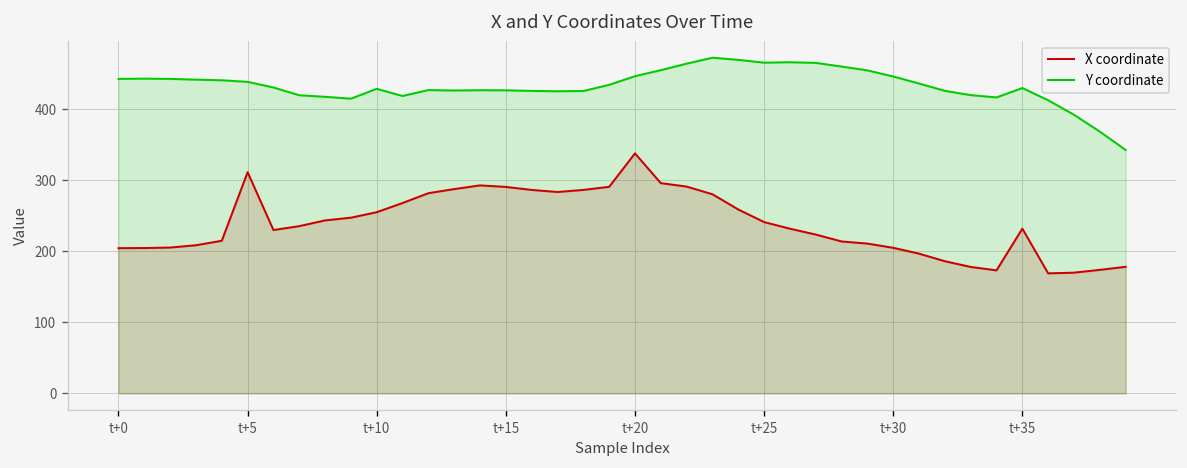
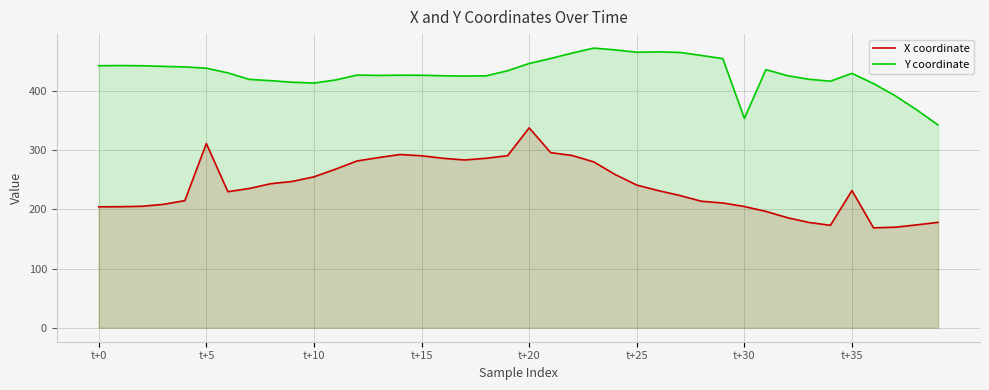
  {
    "X coordinate": {
      "t+0": 200,
      "t+5": 310,
      "t+10": 260,
      "t+15": 290,
      "t+20": 340,
      "t+25": 240,
      "t+30": 200,
      "t+35": 230
    },
    "Y coordinate": {
      "t+0": 440,
      "t+5": 440,
-     "t+10": 430,
+     "t+10": 410,
      "t+15": 430,
      "t+20": 450,
      "t+25": 470,
-     "t+30": 450,
+     "t+30": 350,
      "t+35": 430
    }
  }
